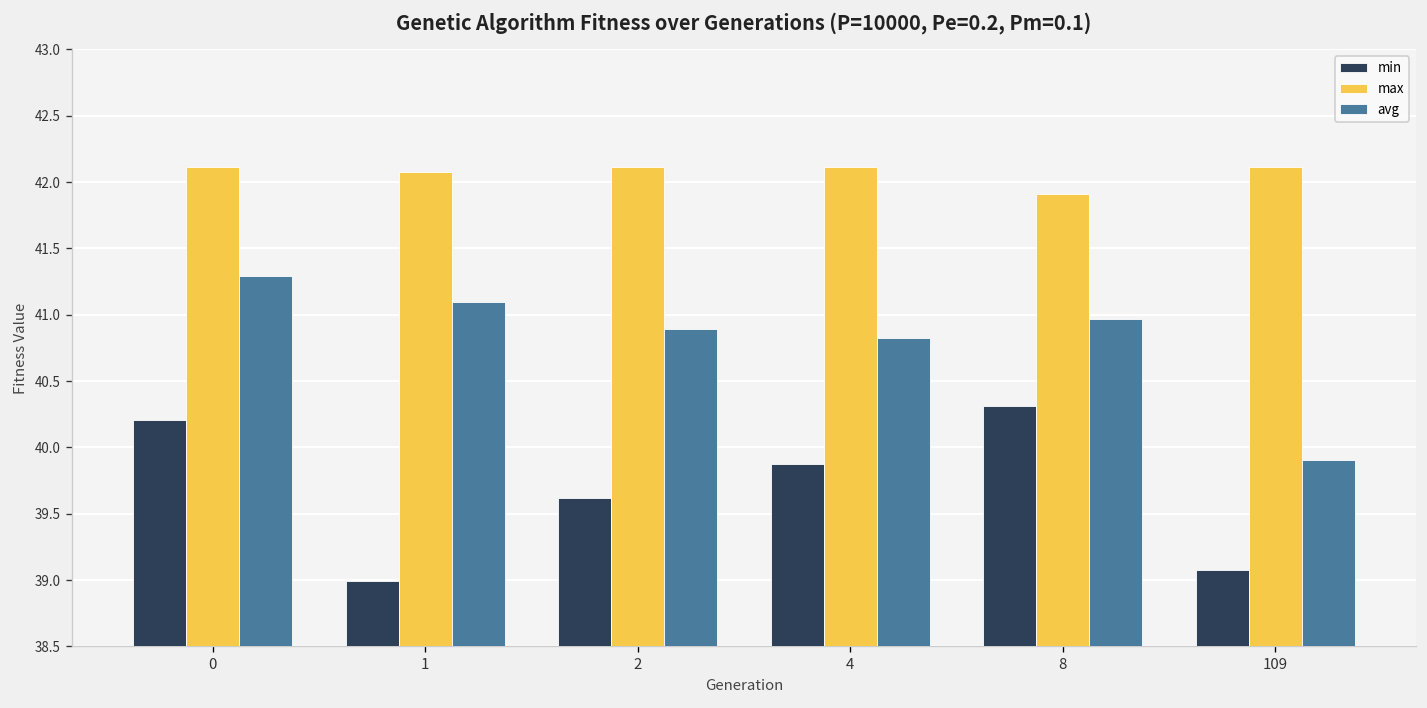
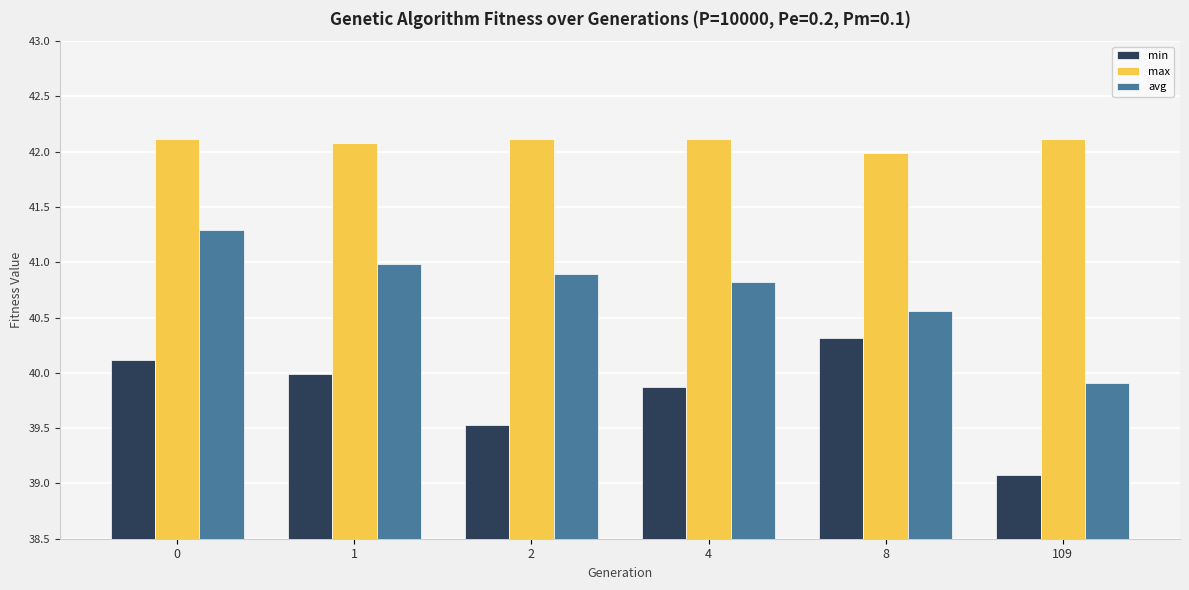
  {
    "min": {
-     "0": 40.20,
-     "1": 38.99,
-     "2": 39.62,
+     "0": 40.12,
+     "1": 39.99,
+     "2": 39.53,
      "4": 39.88,
      "8": 40.32,
      "109": 39.08
    },
    "max": {
      "0": 42.12,
      "1": 42.08,
      "2": 42.12,
      "4": 42.12,
-     "8": 41.91,
+     "8": 41.99,
      "109": 42.12
    },
    "avg": {
      "0": 41.29,
-     "1": 41.09,
+     "1": 40.99,
      "2": 40.89,
      "4": 40.82,
-     "8": 40.97,
+     "8": 40.56,
      "109": 39.91
    }
  }
